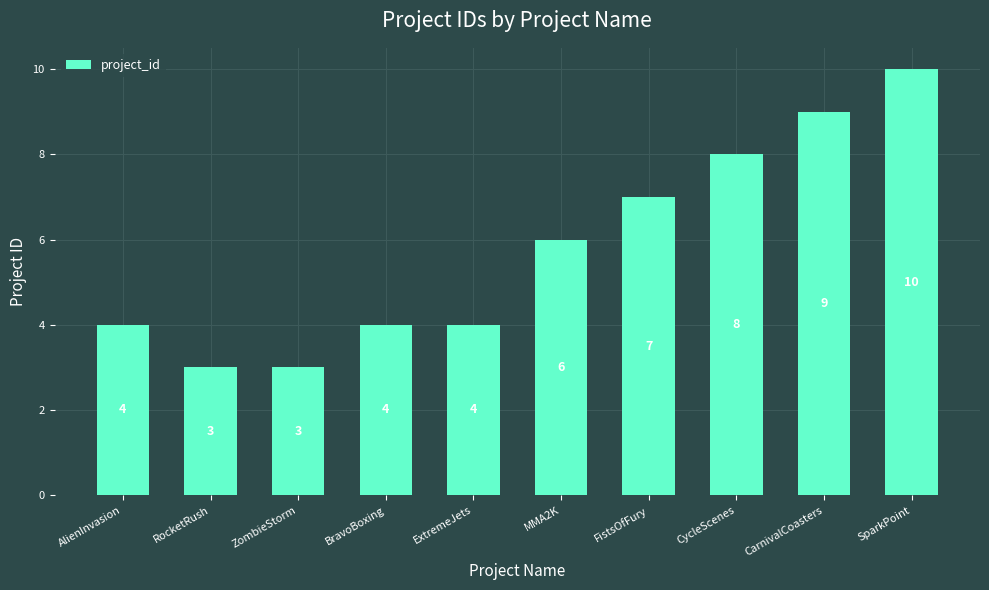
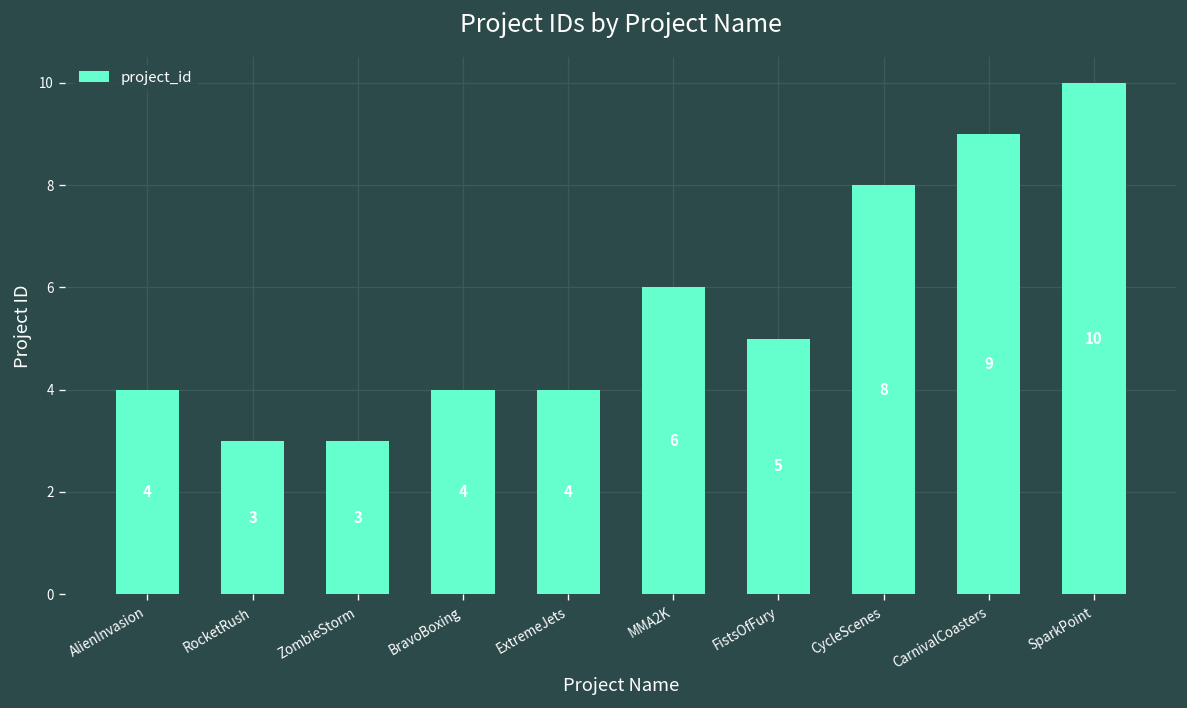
  {
    "AlienInvasion": 4,
    "RocketRush": 3,
    "ZombieStorm": 3,
    "BravoBoxing": 4,
    "ExtremeJets": 4,
    "MMA2K": 6,
-   "FistsOfFury": 7,
+   "FistsOfFury": 5,
    "CycleScenes": 8,
    "CarnivalCoasters": 9,
    "SparkPoint": 10
  }
